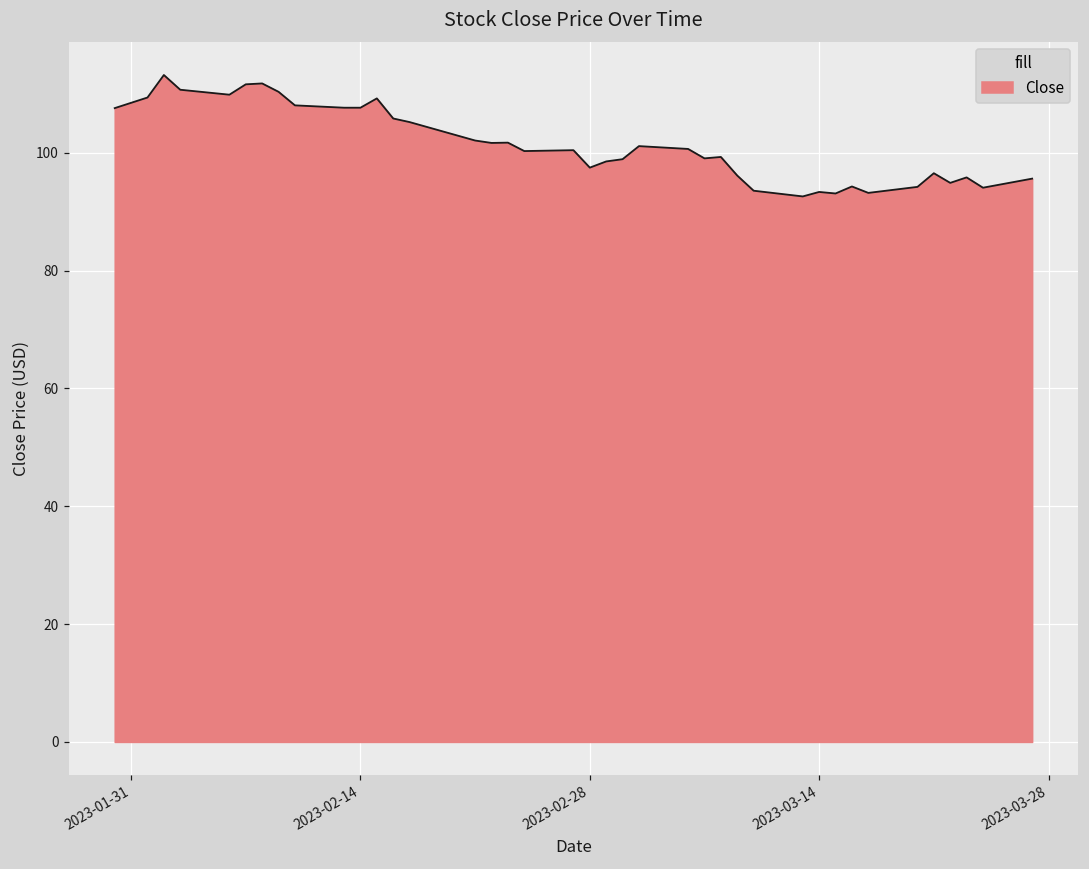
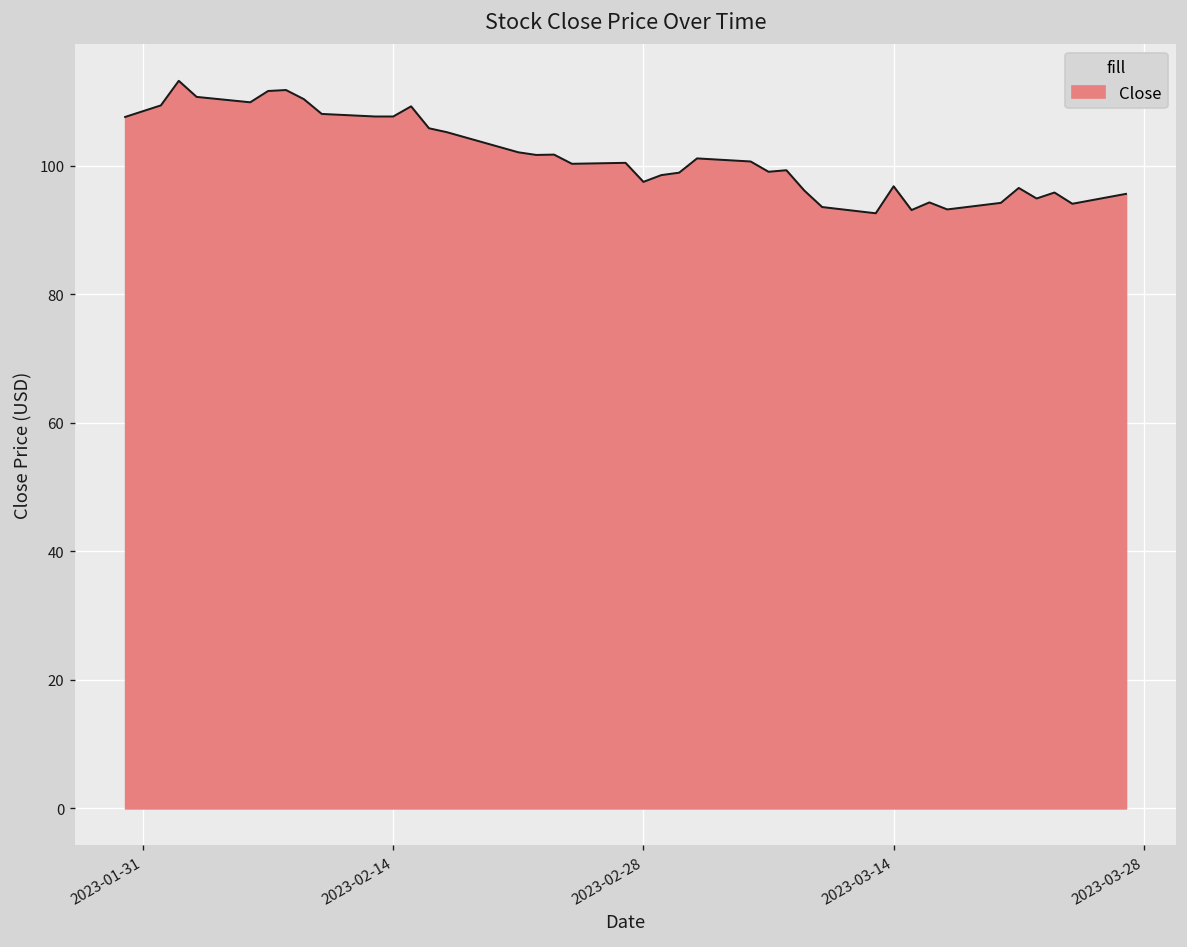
  {
    "2023-01-31": 108,
    "2023-02-14": 108,
    "2023-02-28": 97,
-   "2023-03-14": 93
+   "2023-03-14": 97
  }
